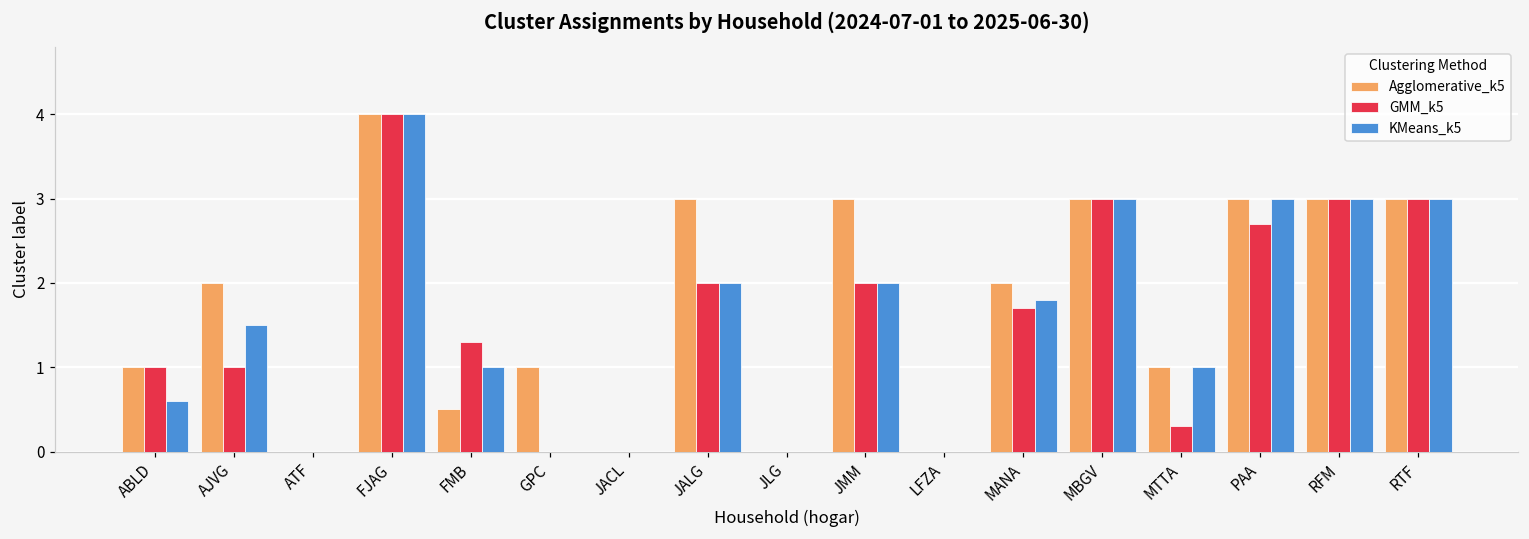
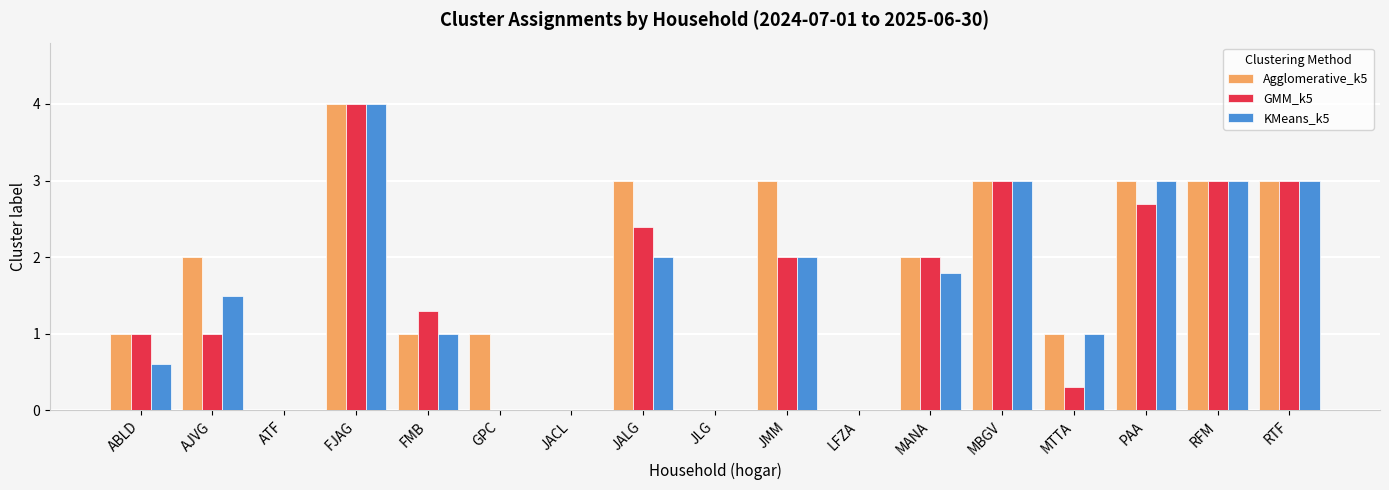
  {
    "Agglomerative_k5": {
      "ABLD": 1.0,
      "AJVG": 2.0,
      "ATF": 0.0,
      "FJAG": 4.0,
-     "FMB": 0.5,
+     "FMB": 1.0,
      "GPC": 1.0,
      "JACL": 0.0,
      "JALG": 3.0,
      "JLG": 0.0,
      "JMM": 3.0,
      "LFZA": 0.0,
      "MANA": 2.0,
      "MBGV": 3.0,
      "MTTA": 1.0,
      "PAA": 3.0,
      "RFM": 3.0,
      "RTF": 3.0
    },
    "GMM_k5": {
      "ABLD": 1.0,
      "AJVG": 1.0,
      "ATF": 0.0,
      "FJAG": 4.0,
      "FMB": 1.3,
      "GPC": 0.0,
      "JACL": 0.0,
-     "JALG": 2.0,
+     "JALG": 2.4,
      "JLG": 0.0,
      "JMM": 2.0,
      "LFZA": 0.0,
-     "MANA": 1.7,
+     "MANA": 2.0,
      "MBGV": 3.0,
      "MTTA": 0.3,
      "PAA": 2.7,
      "RFM": 3.0,
      "RTF": 3.0
    },
    "KMeans_k5": {
      "ABLD": 0.6,
      "AJVG": 1.5,
      "ATF": 0.0,
      "FJAG": 4.0,
      "FMB": 1.0,
      "GPC": 0.0,
      "JACL": 0.0,
      "JALG": 2.0,
      "JLG": 0.0,
      "JMM": 2.0,
      "LFZA": 0.0,
      "MANA": 1.8,
      "MBGV": 3.0,
      "MTTA": 1.0,
      "PAA": 3.0,
      "RFM": 3.0,
      "RTF": 3.0
    }
  }
